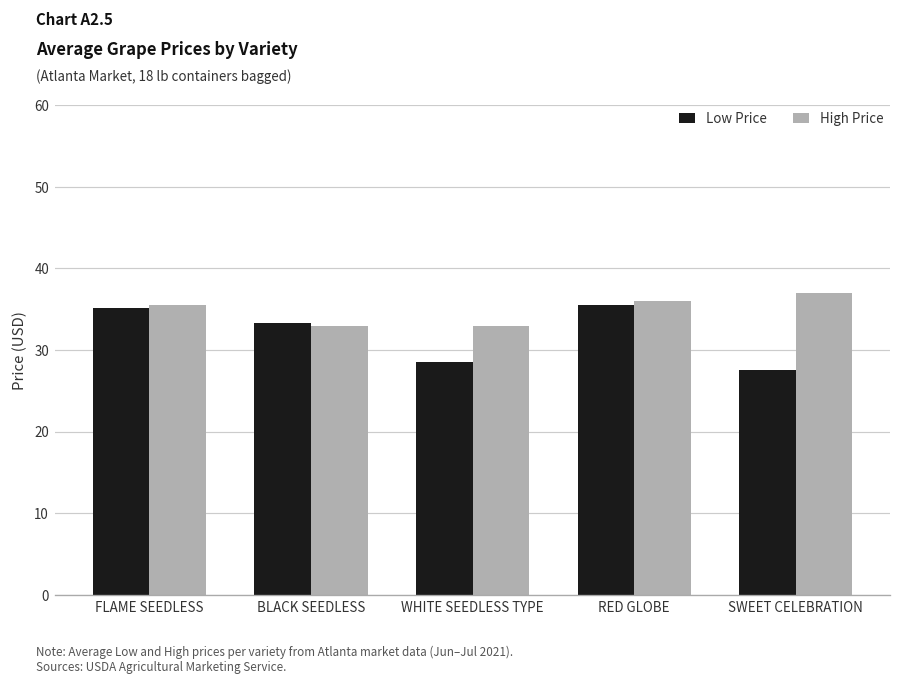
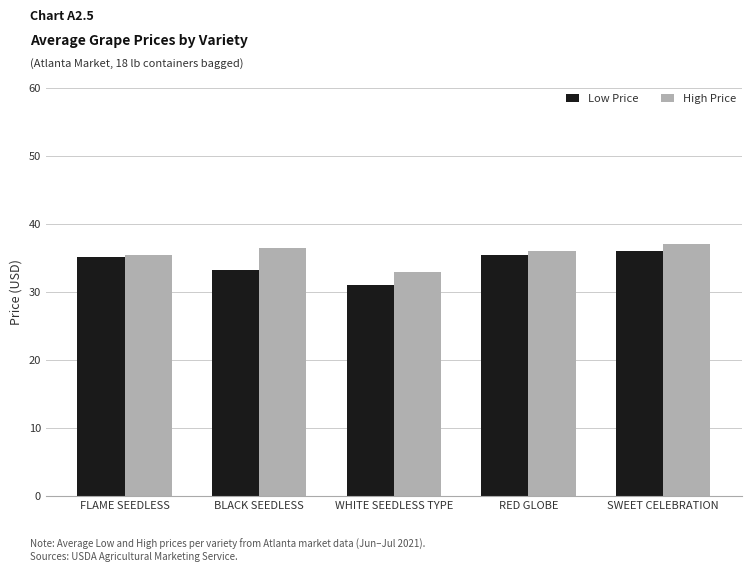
  {
    "Low Price": {
      "FLAME SEEDLESS": 35,
      "BLACK SEEDLESS": 33,
-     "WHITE SEEDLESS TYPE": 29,
+     "WHITE SEEDLESS TYPE": 31,
      "RED GLOBE": 36,
-     "SWEET CELEBRATION": 28
+     "SWEET CELEBRATION": 36
    },
    "High Price": {
      "FLAME SEEDLESS": 36,
-     "BLACK SEEDLESS": 33,
+     "BLACK SEEDLESS": 37,
      "WHITE SEEDLESS TYPE": 33,
      "RED GLOBE": 36,
      "SWEET CELEBRATION": 37
    }
  }
